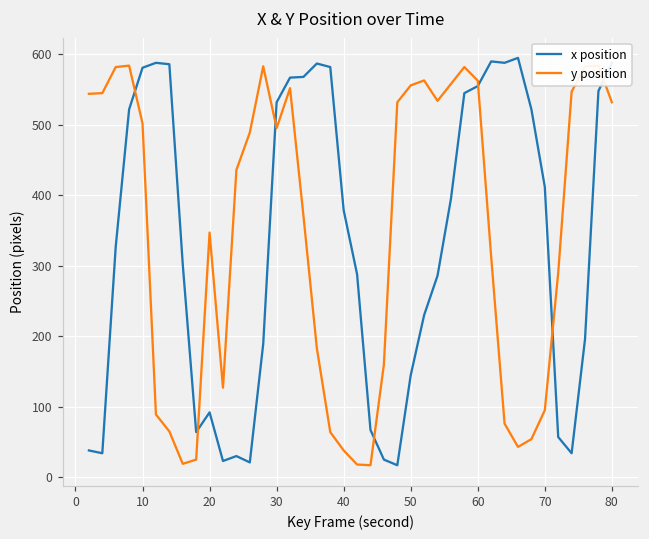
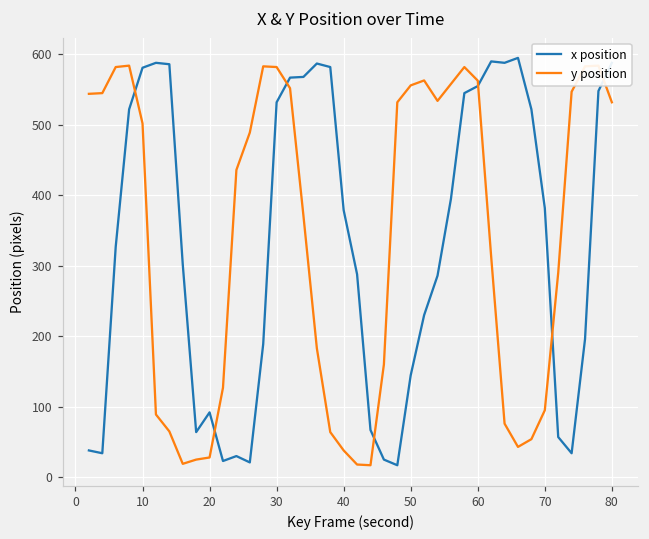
  {
    "x position": {
      "10": 580,
      "20": 90,
      "30": 530,
      "40": 380,
      "50": 140,
      "60": 560,
-     "70": 410
+     "70": 380
    },
    "y position": {
      "10": 500,
-     "20": 350,
-     "30": 500,
+     "20": 30,
+     "30": 580,
      "40": 40,
      "50": 560,
      "60": 560,
      "70": 100,
      "80": 530
    }
  }
